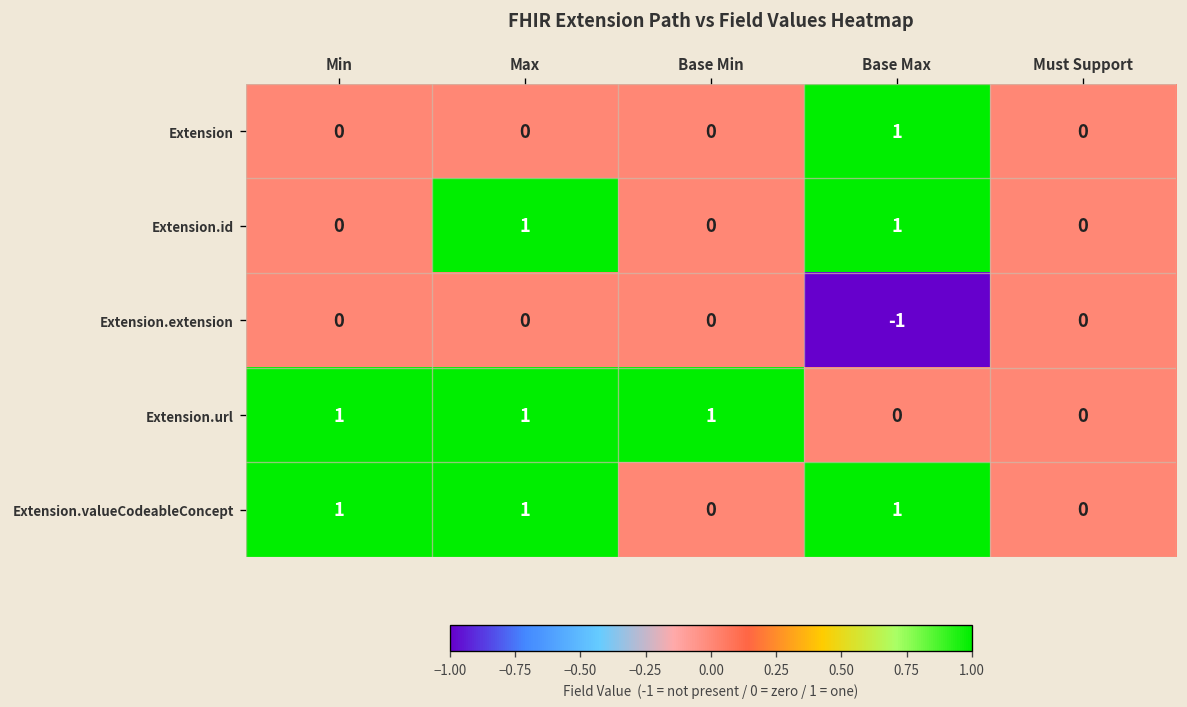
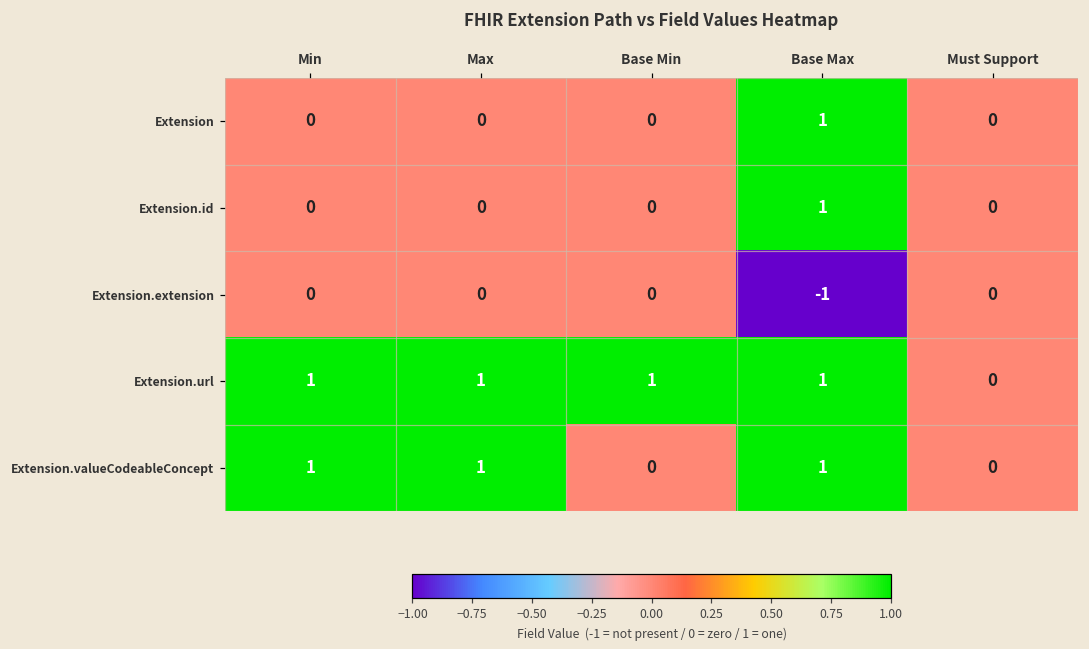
  {
    "Extension": {
      "Min": 0,
      "Max": 0,
      "Base Min": 0,
      "Base Max": 1,
      "Must Support": 0
    },
    "Extension.id": {
      "Min": 0,
-     "Max": 1,
+     "Max": 0,
      "Base Min": 0,
      "Base Max": 1,
      "Must Support": 0
    },
    "Extension.extension": {
      "Min": 0,
      "Max": 0,
      "Base Min": 0,
      "Base Max": -1,
      "Must Support": 0
    },
    "Extension.url": {
      "Min": 1,
      "Max": 1,
      "Base Min": 1,
-     "Base Max": 0,
+     "Base Max": 1,
      "Must Support": 0
    },
    "Extension.valueCodeableConcept": {
      "Min": 1,
      "Max": 1,
      "Base Min": 0,
      "Base Max": 1,
      "Must Support": 0
    }
  }
